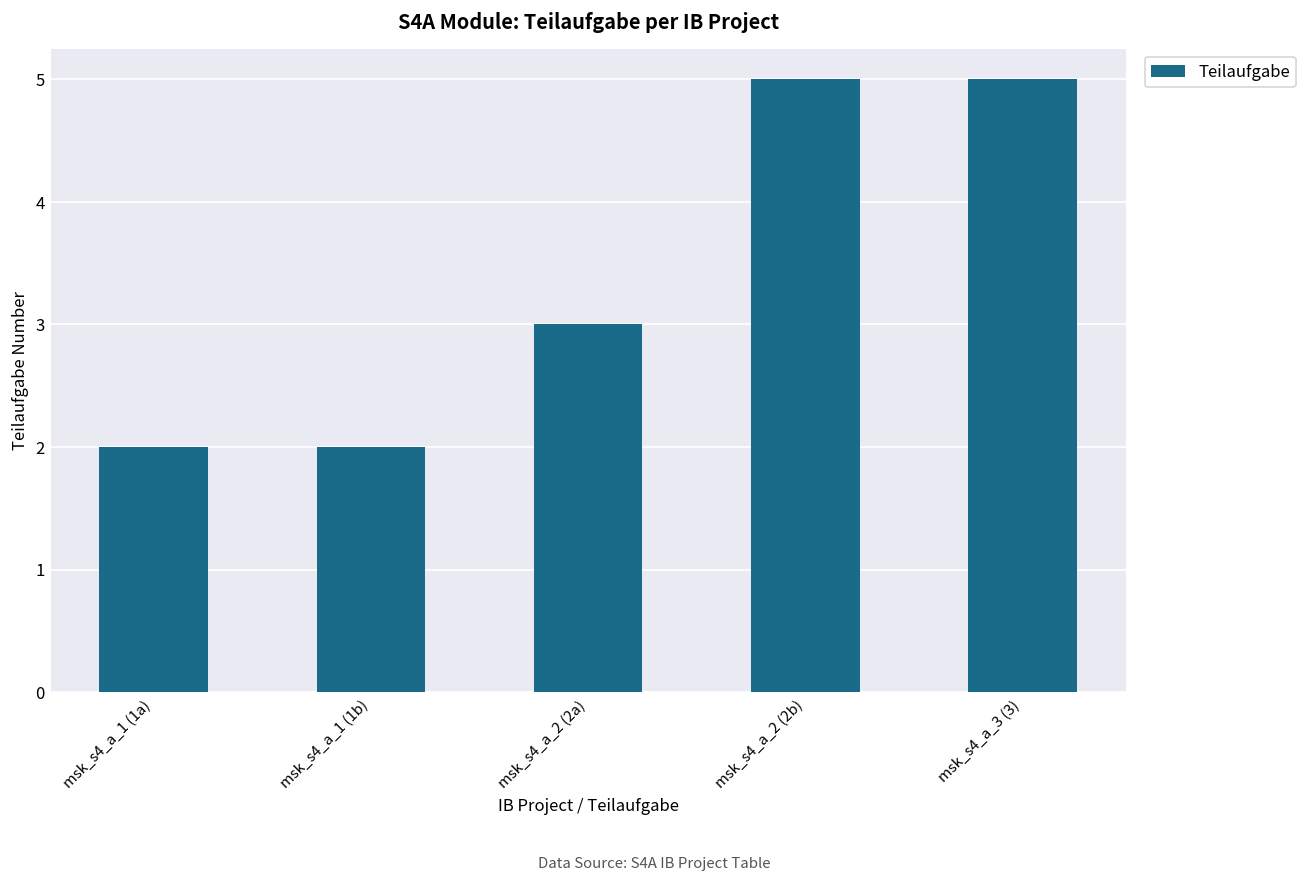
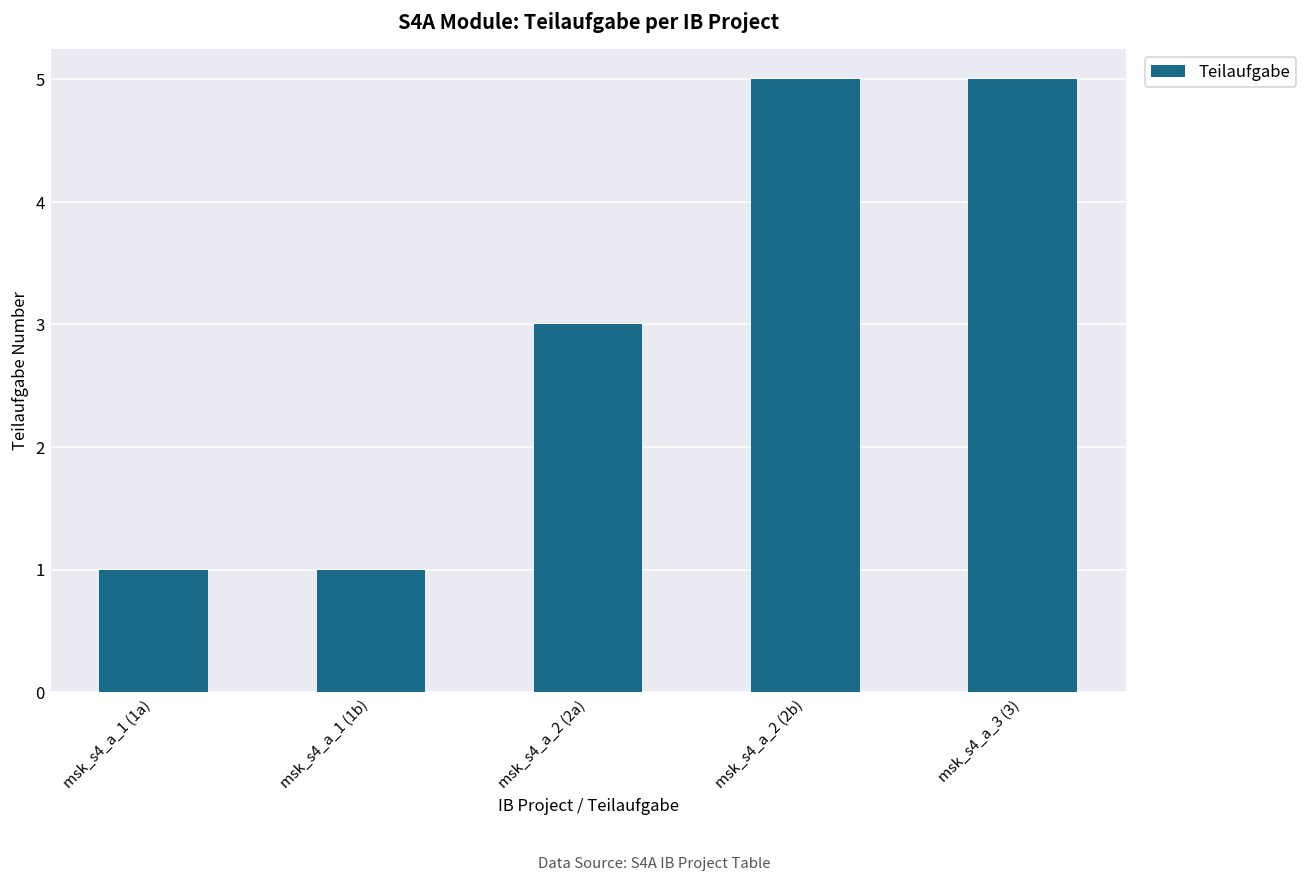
  {
-   "msk_s4_a_1 (1a)": 2,
-   "msk_s4_a_1 (1b)": 2,
+   "msk_s4_a_1 (1a)": 1,
+   "msk_s4_a_1 (1b)": 1,
    "msk_s4_a_2 (2a)": 3,
    "msk_s4_a_2 (2b)": 5,
    "msk_s4_a_3 (3)": 5
  }
